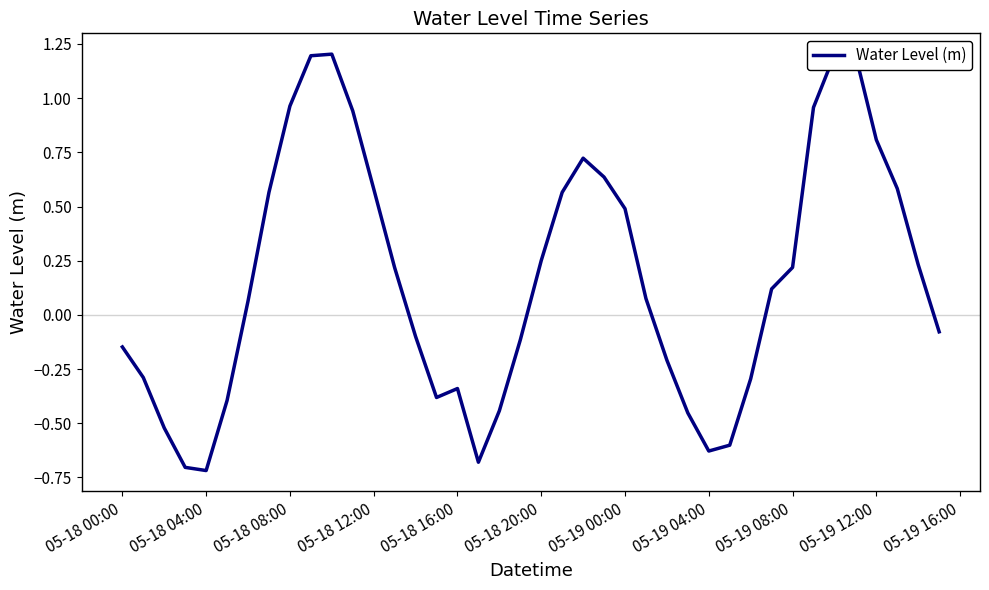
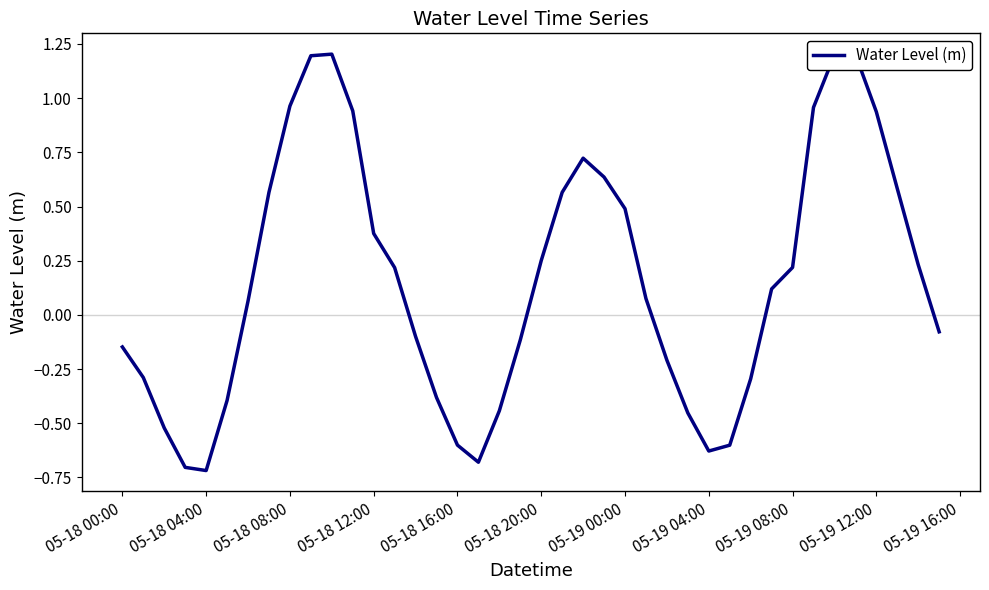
  {
    "05-18 00:00": -0.15,
    "05-18 04:00": -0.72,
    "05-18 08:00": 0.96,
-   "05-18 12:00": 0.58,
-   "05-18 16:00": -0.34,
+   "05-18 12:00": 0.38,
+   "05-18 16:00": -0.60,
    "05-18 20:00": 0.25,
    "05-19 00:00": 0.49,
    "05-19 04:00": -0.63,
    "05-19 08:00": 0.22,
-   "05-19 12:00": 0.81
+   "05-19 12:00": 0.94
  }
